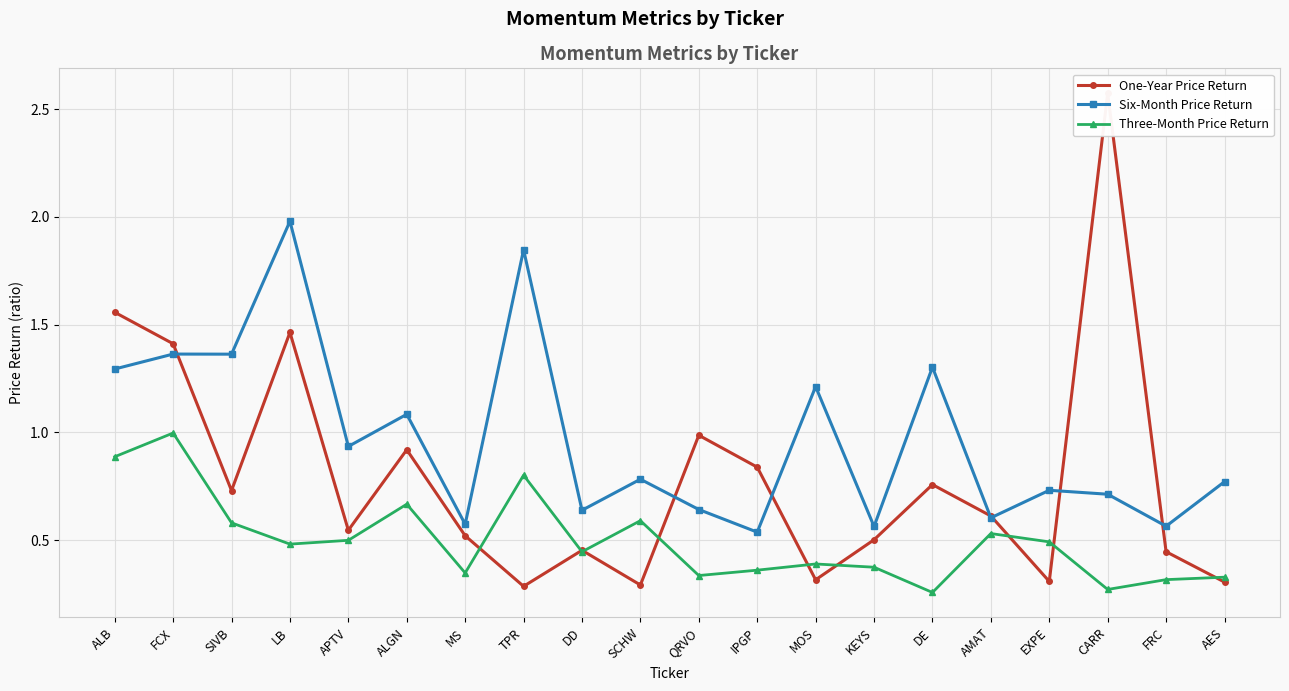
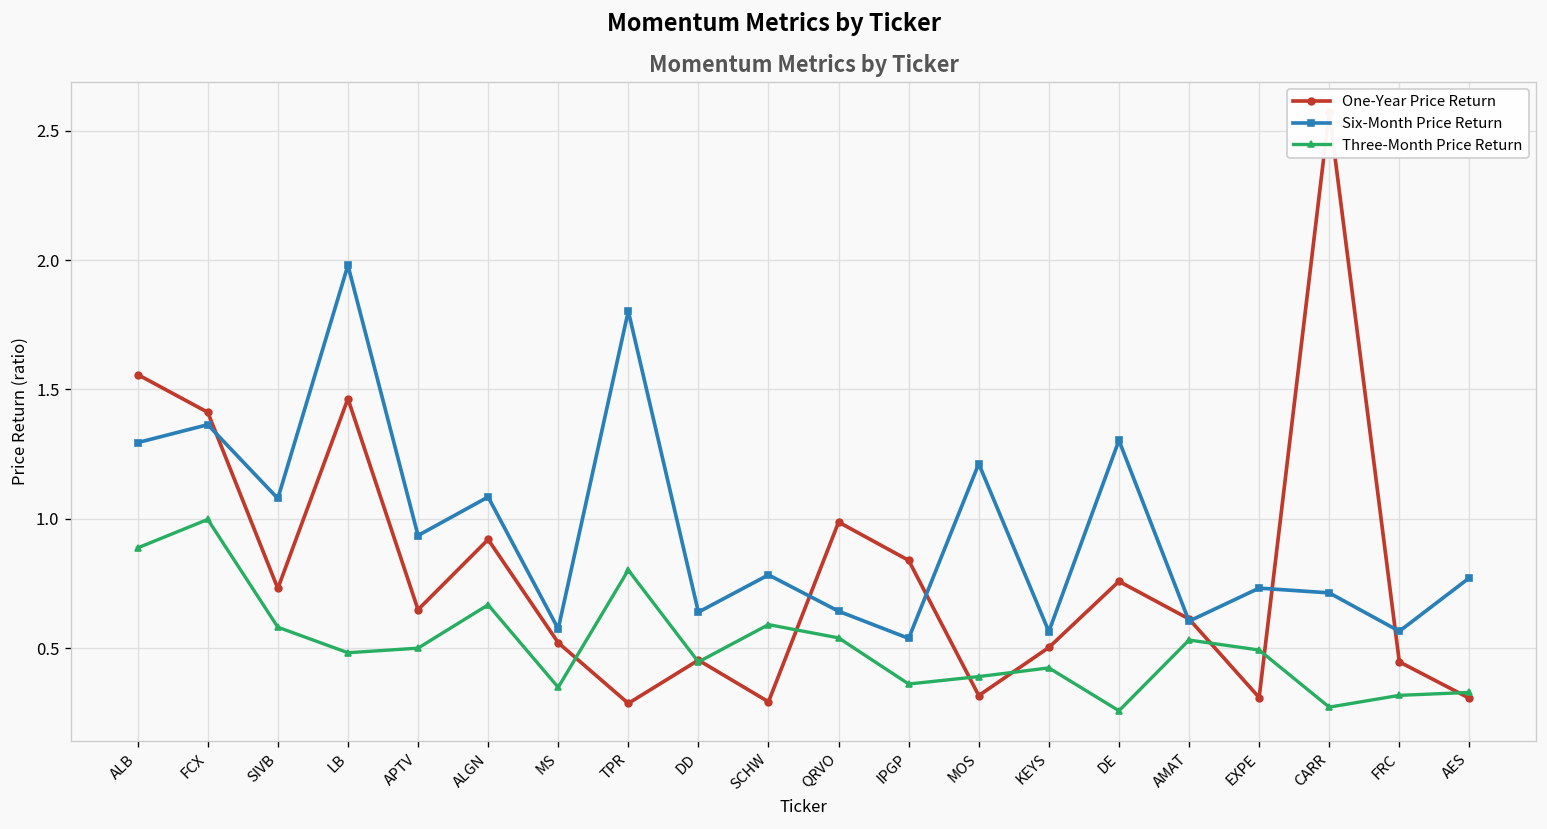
  {
    "One-Year Price Return": {
      "ALB": 1.56,
      "FCX": 1.41,
      "SIVB": 0.73,
      "LB": 1.46,
-     "APTV": 0.55,
+     "APTV": 0.65,
      "ALGN": 0.92,
      "MS": 0.52,
      "TPR": 0.29,
      "SCHW": 0.29,
      "QRVO": 0.99,
      "IPGP": 0.84,
      "MOS": 0.32,
      "KEYS": 0.50,
      "DE": 0.76,
      "EXPE": 0.31,
      "FRC": 0.45,
      "AES": 0.31
    },
    "Six-Month Price Return": {
      "ALB": 1.29,
      "FCX": 1.36,
-     "SIVB": 1.36,
+     "SIVB": 1.08,
      "LB": 1.98,
      "APTV": 0.93,
      "ALGN": 1.08,
      "MS": 0.57,
-     "TPR": 1.85,
+     "TPR": 1.80,
      "DD": 0.64,
      "SCHW": 0.78,
      "QRVO": 0.64,
      "IPGP": 0.54,
      "MOS": 1.21,
      "KEYS": 0.56,
      "DE": 1.30,
      "EXPE": 0.73,
      "CARR": 0.71,
      "FRC": 0.56,
      "AES": 0.77
    },
    "Three-Month Price Return": {
      "ALB": 0.89,
      "FCX": 1.00,
      "SIVB": 0.58,
      "LB": 0.48,
      "APTV": 0.50,
      "ALGN": 0.67,
      "MS": 0.35,
      "TPR": 0.80,
      "SCHW": 0.59,
-     "QRVO": 0.34,
+     "QRVO": 0.54,
      "IPGP": 0.36,
      "MOS": 0.39,
-     "KEYS": 0.37,
+     "KEYS": 0.42,
      "DE": 0.26,
      "AMAT": 0.53,
      "EXPE": 0.49,
      "CARR": 0.27,
      "FRC": 0.32,
      "AES": 0.33
    }
  }
